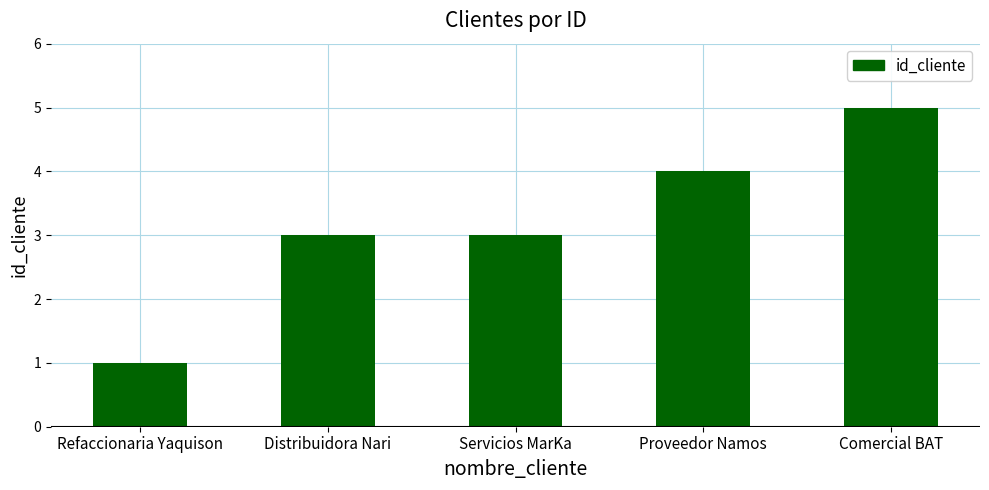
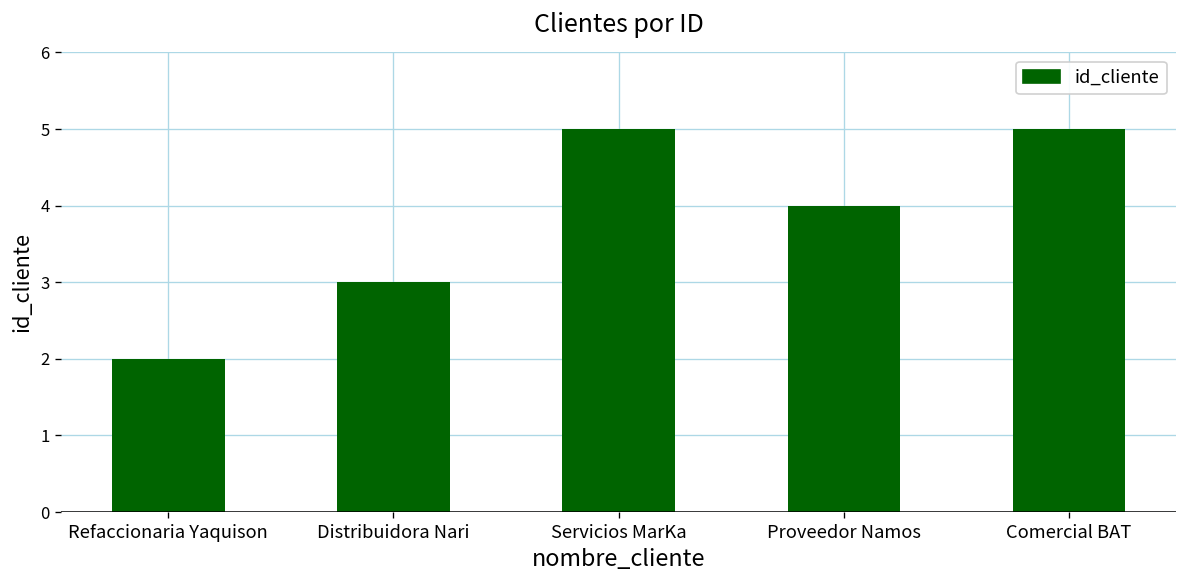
  {
-   "Refaccionaria Yaquison": 1,
+   "Refaccionaria Yaquison": 2,
    "Distribuidora Nari": 3,
-   "Servicios MarKa": 3,
+   "Servicios MarKa": 5,
    "Proveedor Namos": 4,
    "Comercial BAT": 5
  }
